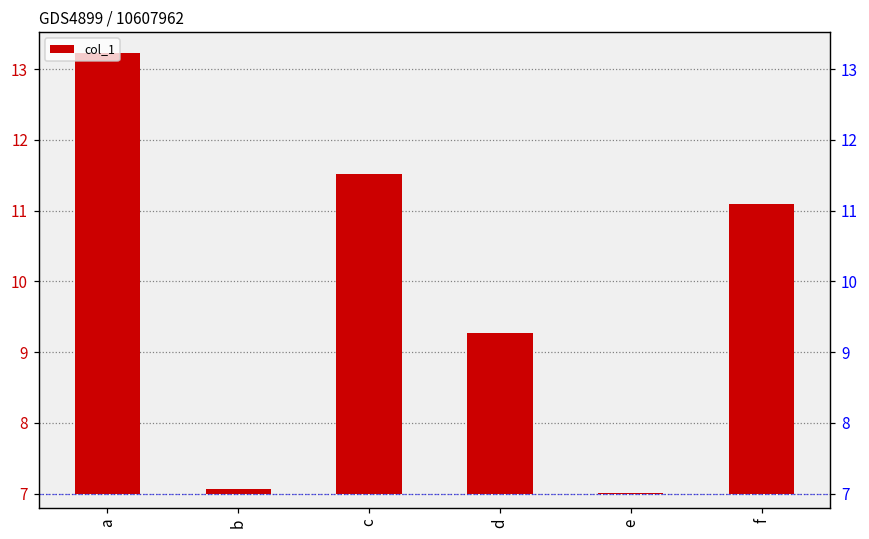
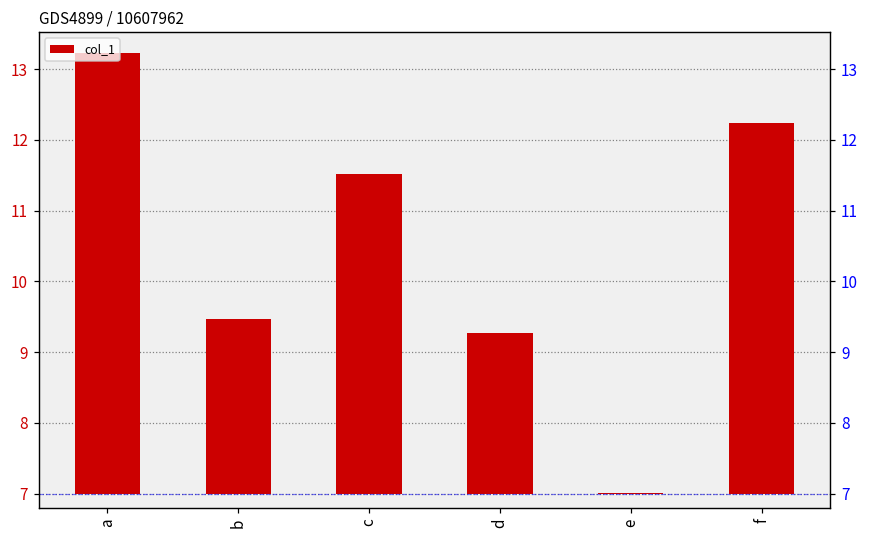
  {
-   "b": 7.1,
+   "b": 9.5,
    "c": 11.5,
    "d": 9.3,
-   "f": 11.1
+   "f": 12.2
  }
